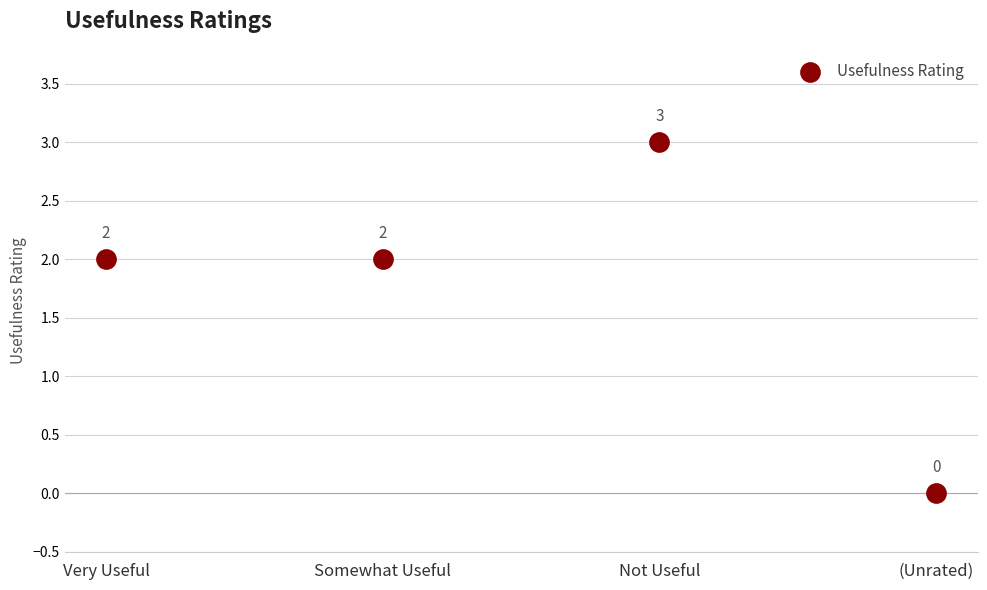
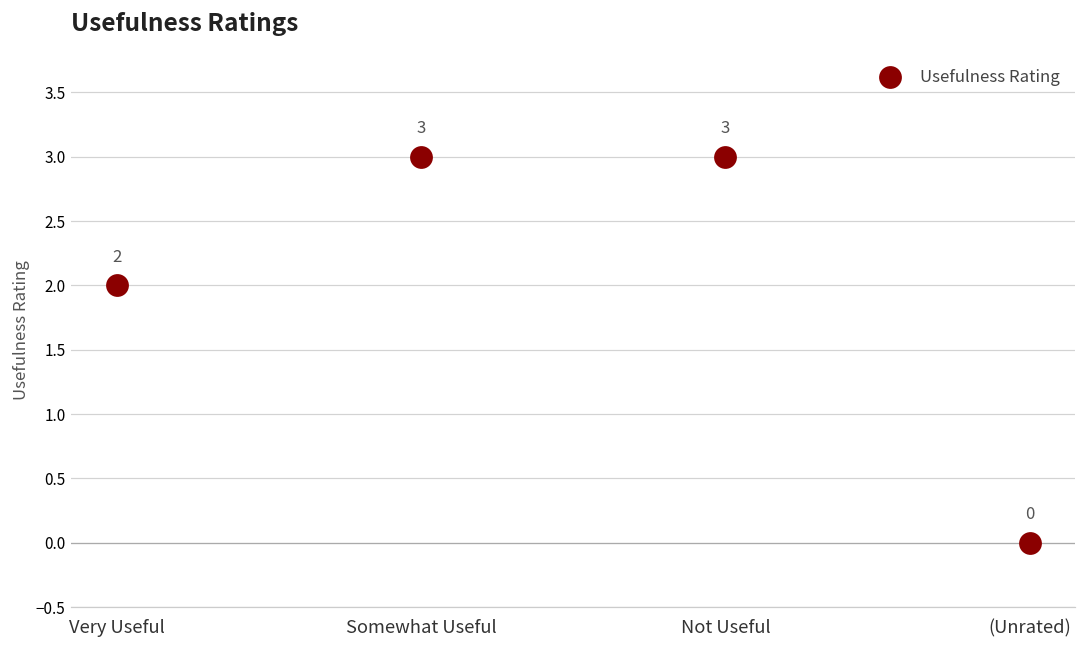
  {
-   "Somewhat Useful": 2
+   "Somewhat Useful": 3
  }
